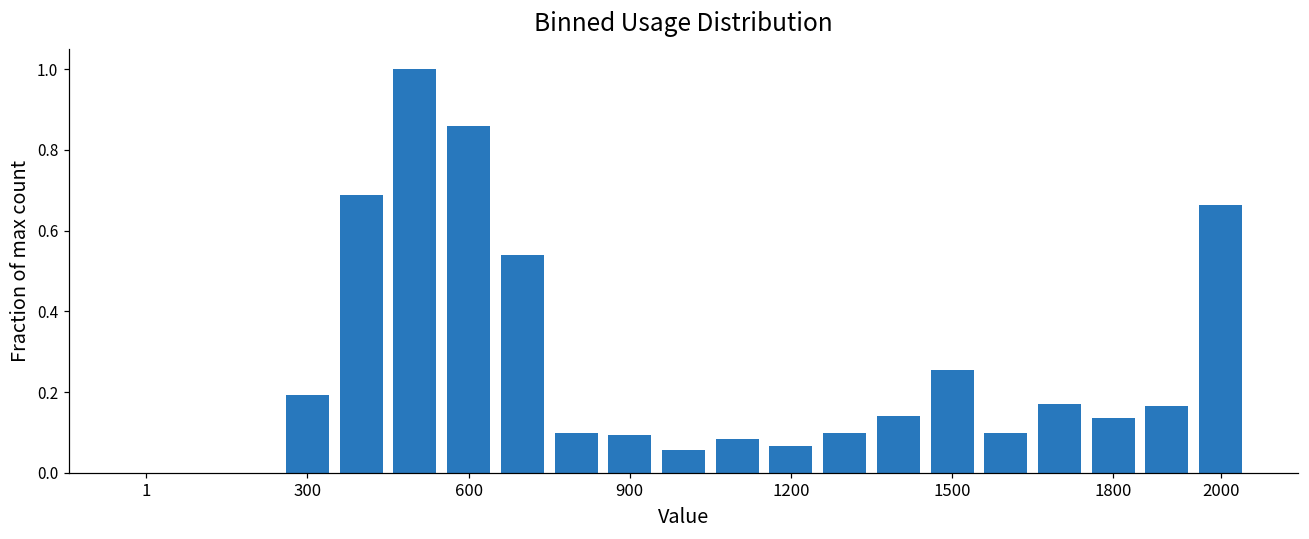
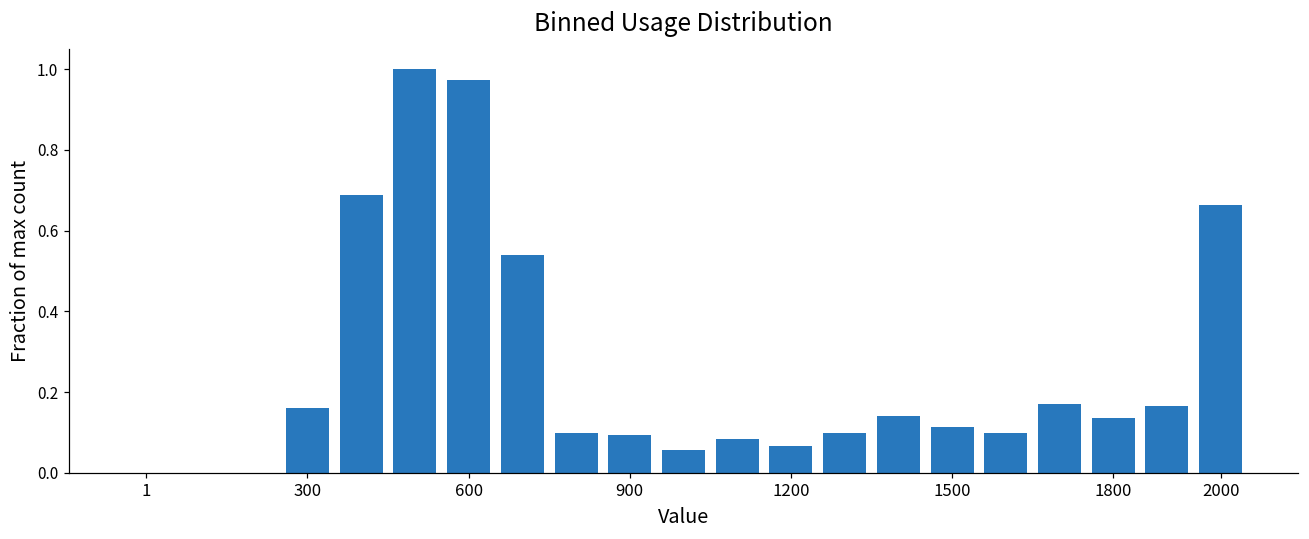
  {
    "1": 0.00,
-   "300": 0.19,
-   "600": 0.86,
+   "300": 0.16,
+   "600": 0.97,
    "900": 0.09,
    "1200": 0.07,
-   "1500": 0.25,
+   "1500": 0.11,
    "1800": 0.13,
    "2000": 0.66
  }
